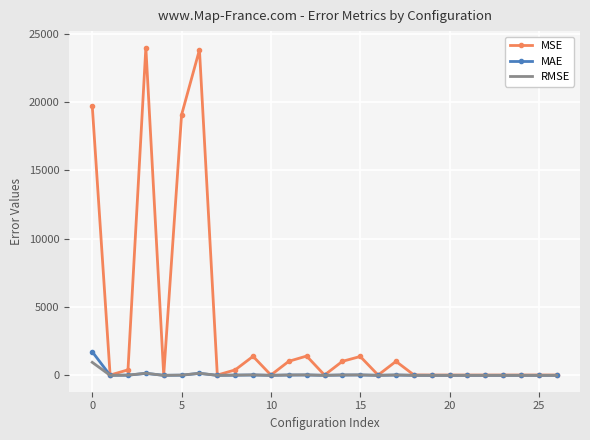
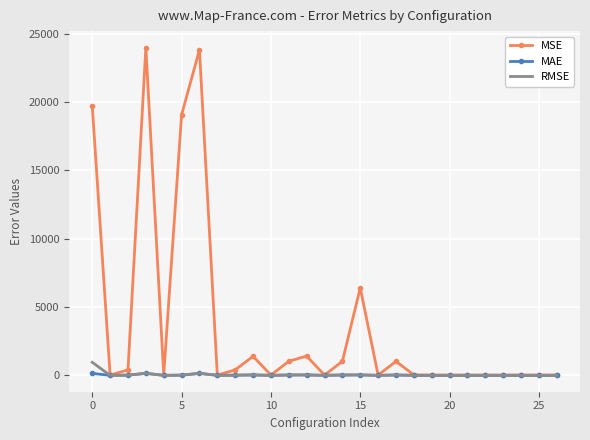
  {
    "MSE": {
      "0": 19700,
      "5": 19100,
-     "15": 1400
+     "15": 6400
    },
    "MAE": {
-     "0": 1700
+     "0": 100
    },
    "RMSE": {
      "0": 1000
    }
  }
